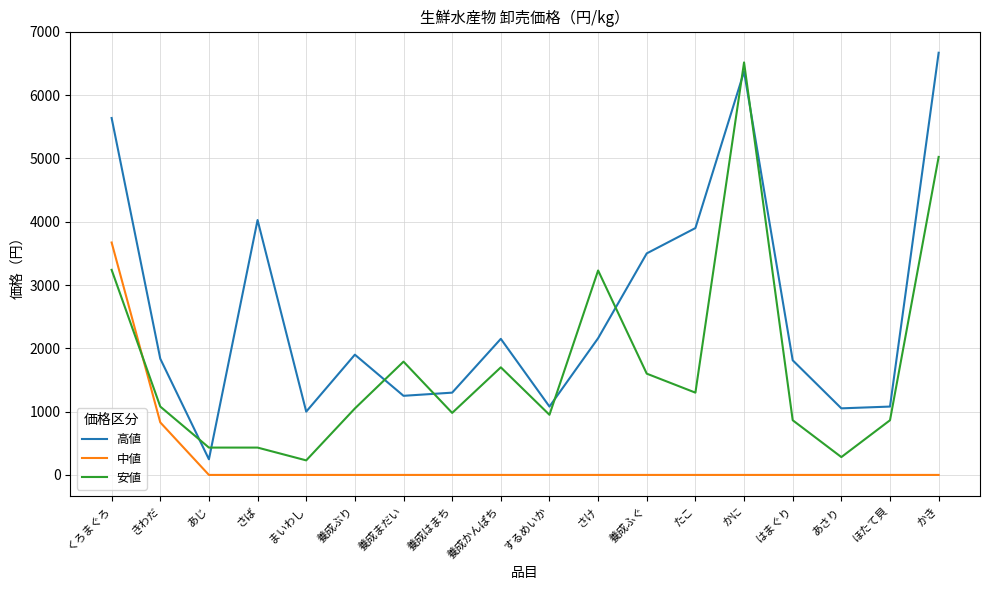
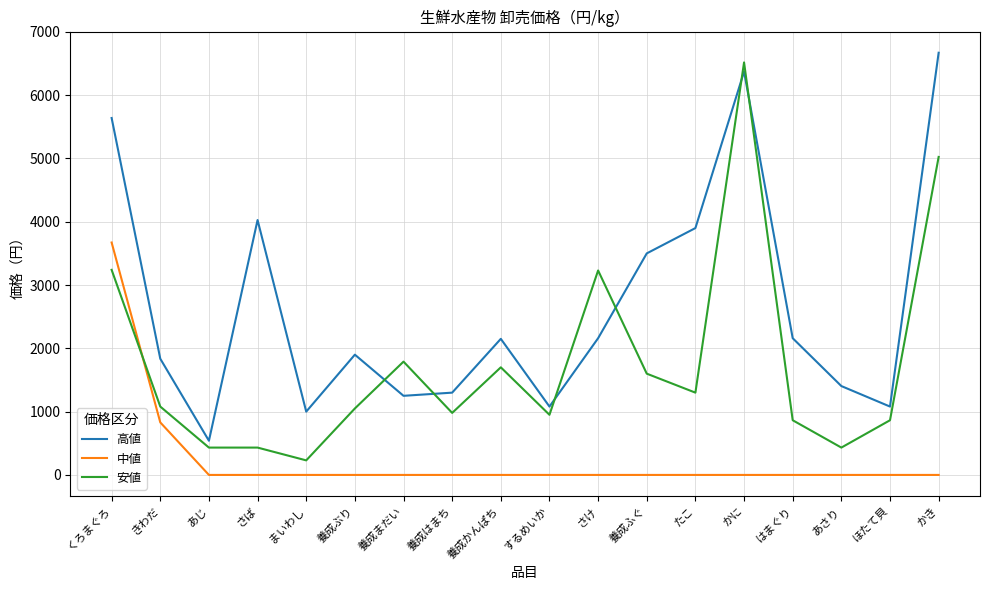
  {
    "高値": {
      "くろまぐろ": 5600,
      "きわだ": 1800,
-     "あじ": 200,
+     "あじ": 500,
      "さば": 4000,
      "まいわし": 1000,
      "養成ぶり": 1900,
      "養成まだい": 1300,
      "養成はまち": 1300,
      "養成かんぱち": 2200,
      "するめいか": 1100,
      "さけ": 2200,
      "養成ふぐ": 3500,
      "たこ": 3900,
      "かに": 6400,
-     "はまぐり": 1800,
-     "あさり": 1100,
+     "はまぐり": 2200,
+     "あさり": 1400,
      "ほたて貝": 1100,
      "かき": 6700
    },
    "中値": {
      "くろまぐろ": 3700,
      "きわだ": 800,
      "あじ": 0,
      "さば": 0,
      "まいわし": 0,
      "養成ぶり": 0,
      "養成まだい": 0,
      "養成はまち": 0,
      "養成かんぱち": 0,
      "するめいか": 0,
      "さけ": 0,
      "養成ふぐ": 0,
      "たこ": 0,
      "かに": 0,
      "はまぐり": 0,
      "あさり": 0,
      "ほたて貝": 0,
      "かき": 0
    },
    "安値": {
      "くろまぐろ": 3200,
      "きわだ": 1100,
      "あじ": 400,
      "さば": 400,
      "まいわし": 200,
      "養成ぶり": 1100,
      "養成まだい": 1800,
      "養成はまち": 1000,
      "養成かんぱち": 1700,
      "するめいか": 1000,
      "さけ": 3200,
      "養成ふぐ": 1600,
      "たこ": 1300,
      "かに": 6500,
      "はまぐり": 900,
-     "あさり": 300,
+     "あさり": 400,
      "ほたて貝": 900,
      "かき": 5000
    }
  }
